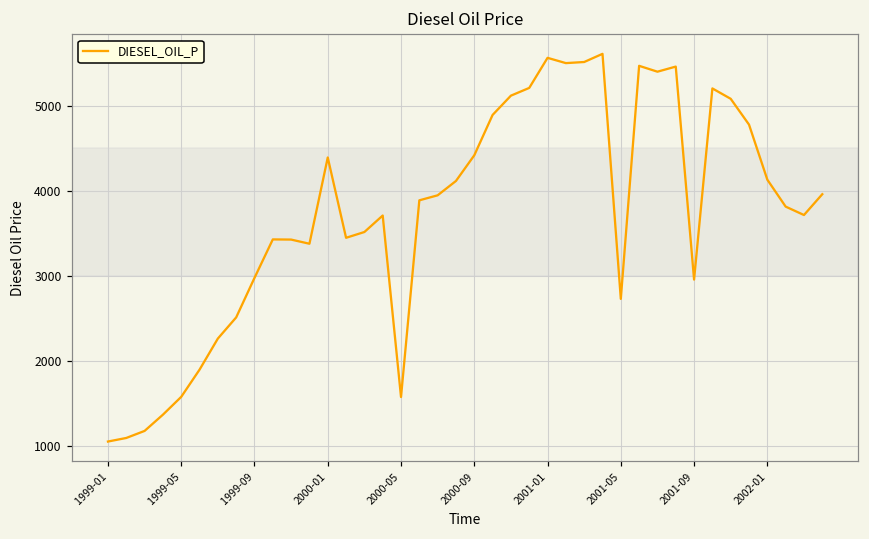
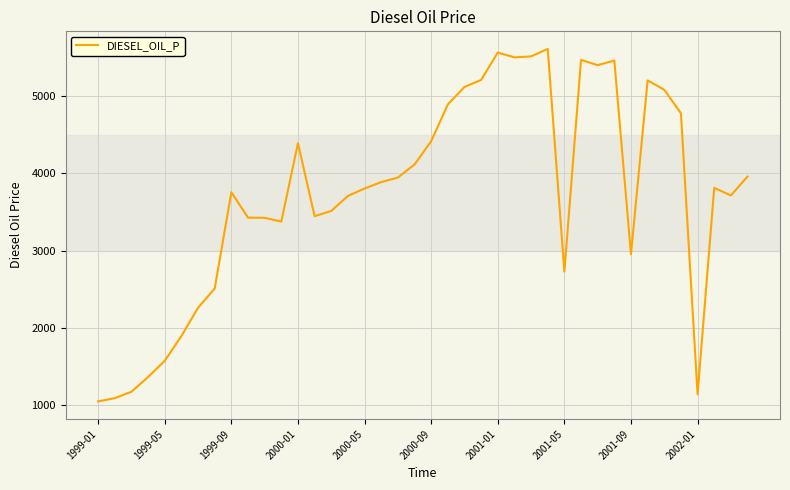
  {
    "1999-01": 1000,
    "1999-05": 1600,
-   "1999-09": 3000,
+   "1999-09": 3800,
    "2000-01": 4400,
-   "2000-05": 1600,
+   "2000-05": 3800,
    "2000-09": 4400,
    "2001-01": 5600,
    "2001-05": 2700,
    "2001-09": 3000,
-   "2002-01": 4100
+   "2002-01": 1100
  }
